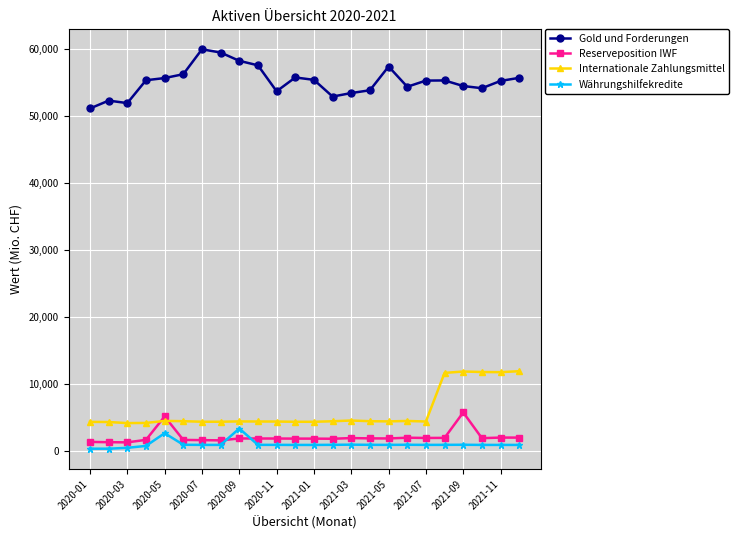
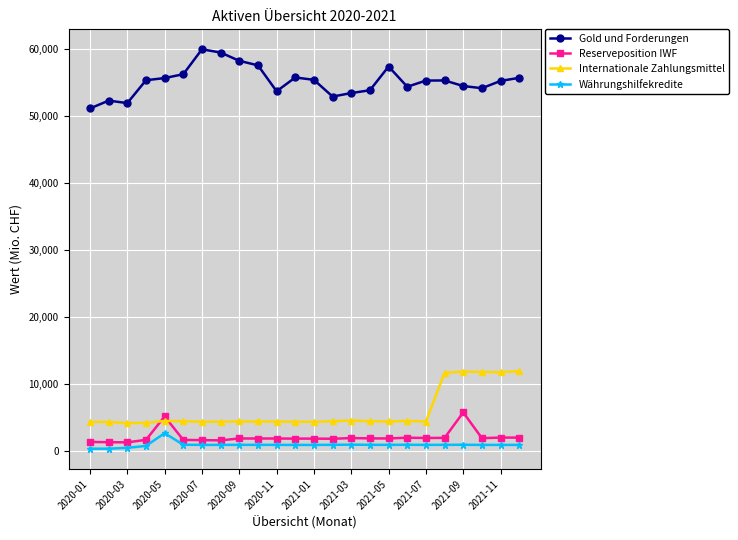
  {
    "Gold und Forderungen": {
      "2020-01": "51,000",
      "2020-03": "52,000",
      "2020-05": "56,000",
      "2020-07": "60,000",
      "2020-09": "58,000",
      "2020-11": "54,000",
      "2021-01": "55,000",
      "2021-03": "53,000",
      "2021-05": "57,000",
      "2021-07": "55,000",
      "2021-09": "54,000",
      "2021-11": "55,000"
    },
    "Reserveposition IWF": {
      "2020-01": "1,000",
      "2020-03": "1,000",
      "2020-05": "5,000",
      "2020-07": "2,000",
      "2020-09": "2,000",
      "2020-11": "2,000",
      "2021-01": "2,000",
      "2021-03": "2,000",
      "2021-05": "2,000",
      "2021-07": "2,000",
      "2021-09": "6,000",
      "2021-11": "2,000"
    },
    "Internationale Zahlungsmittel": {
      "2020-01": "4,000",
      "2020-03": "4,000",
      "2020-05": "4,000",
      "2020-07": "4,000",
      "2020-09": "4,000",
      "2020-11": "4,000",
      "2021-01": "4,000",
      "2021-03": "5,000",
      "2021-05": "4,000",
      "2021-07": "4,000",
      "2021-09": "12,000",
      "2021-11": "12,000"
    },
    "Währungshilfekredite": {
      "2020-01": "0",
      "2020-03": "0",
      "2020-05": "3,000",
      "2020-07": "1,000",
-     "2020-09": "3,000",
+     "2020-09": "1,000",
      "2020-11": "1,000",
      "2021-01": "1,000",
      "2021-03": "1,000",
      "2021-05": "1,000",
      "2021-07": "1,000",
      "2021-09": "1,000",
      "2021-11": "1,000"
    }
  }
